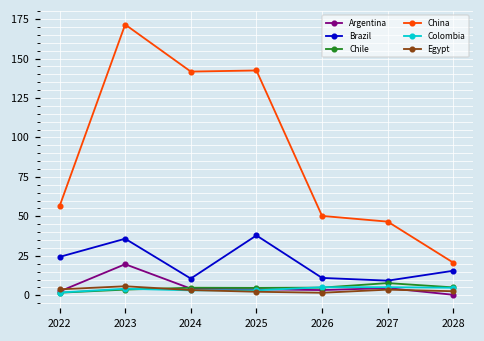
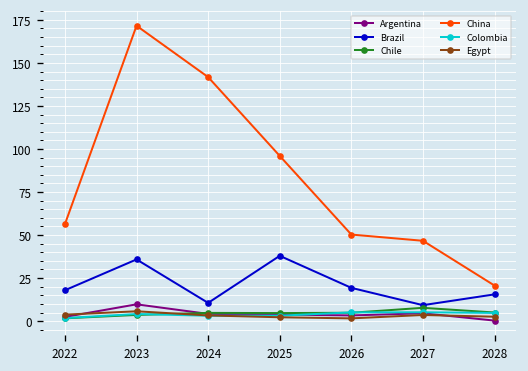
  {
    "Argentina": {
-     "2023": 20,
+     "2023": 10,
      "2028": 0
    },
    "Brazil": {
-     "2022": 24,
+     "2022": 18,
      "2023": 36,
      "2024": 11,
      "2025": 38,
-     "2026": 11,
+     "2026": 19,
      "2028": 16
    },
    "China": {
      "2022": 56,
      "2023": 172,
      "2024": 142,
-     "2025": 142,
+     "2025": 96,
      "2026": 50,
      "2027": 47,
      "2028": 21
    },
    "Egypt": {
      "2028": 3
    }
  }
